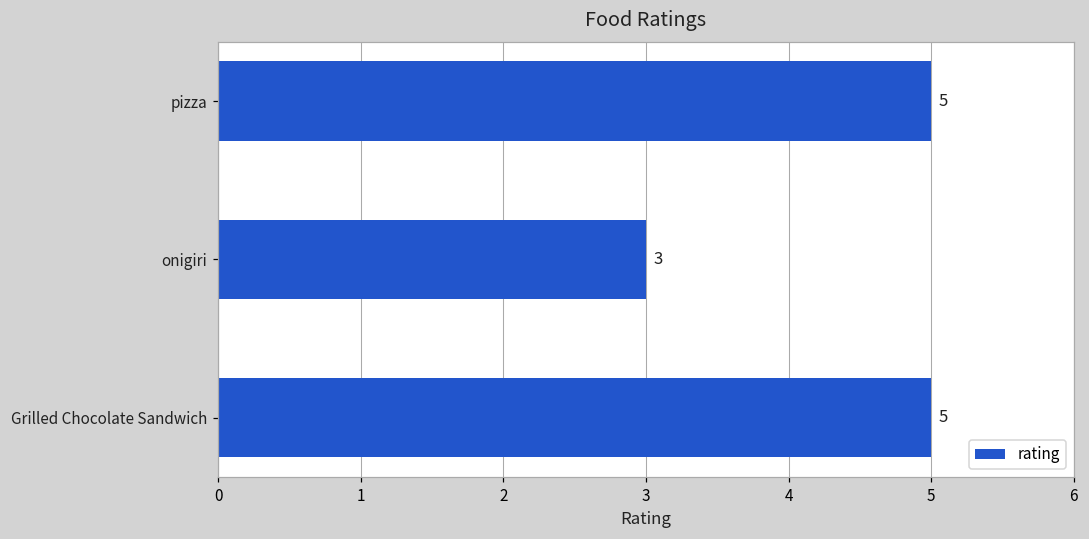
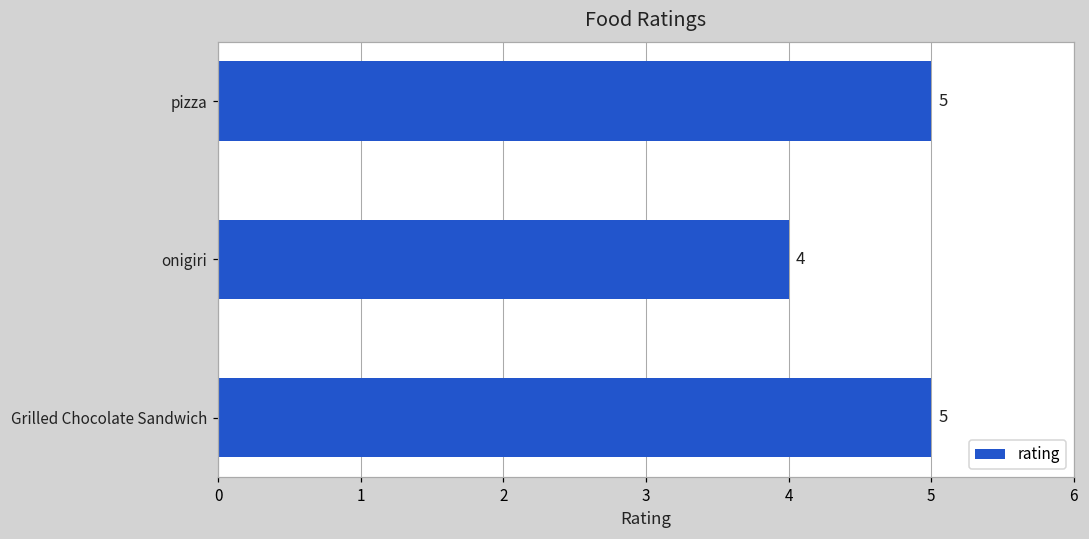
  {
    "pizza": 5,
-   "onigiri": 3,
+   "onigiri": 4,
    "Grilled Chocolate Sandwich": 5
  }
